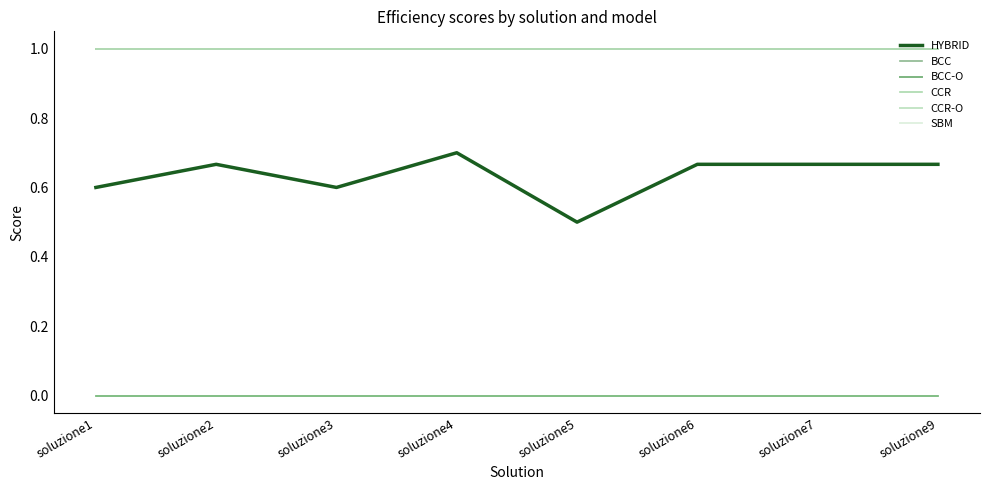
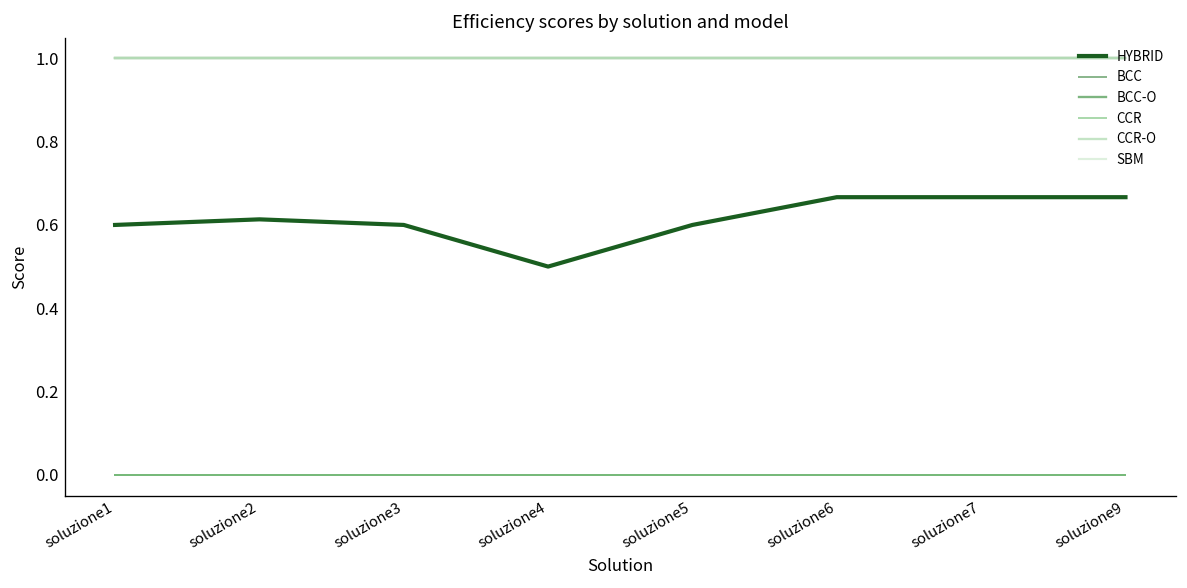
  {
    "HYBRID": {
      "soluzione1": 0.60,
-     "soluzione2": 0.67,
+     "soluzione2": 0.61,
      "soluzione3": 0.60,
-     "soluzione4": 0.7,
-     "soluzione5": 0.5,
+     "soluzione4": 0.5,
+     "soluzione5": 0.6,
      "soluzione6": 0.67,
      "soluzione7": 0.67,
      "soluzione9": 0.67
    },
    "CCR": {
      "soluzione1": 0.00,
      "soluzione2": 0.00,
      "soluzione3": 0.00,
      "soluzione4": 0.00,
      "soluzione5": 0.00,
      "soluzione6": 0.00,
      "soluzione7": 0.00,
      "soluzione9": 0.00
    },
    "SBM": {
      "soluzione1": 1.00,
      "soluzione2": 1.00,
      "soluzione3": 1.00,
      "soluzione4": 1.00,
      "soluzione5": 1.00,
      "soluzione6": 1.00,
      "soluzione7": 1.00,
      "soluzione9": 1.00
    }
  }
